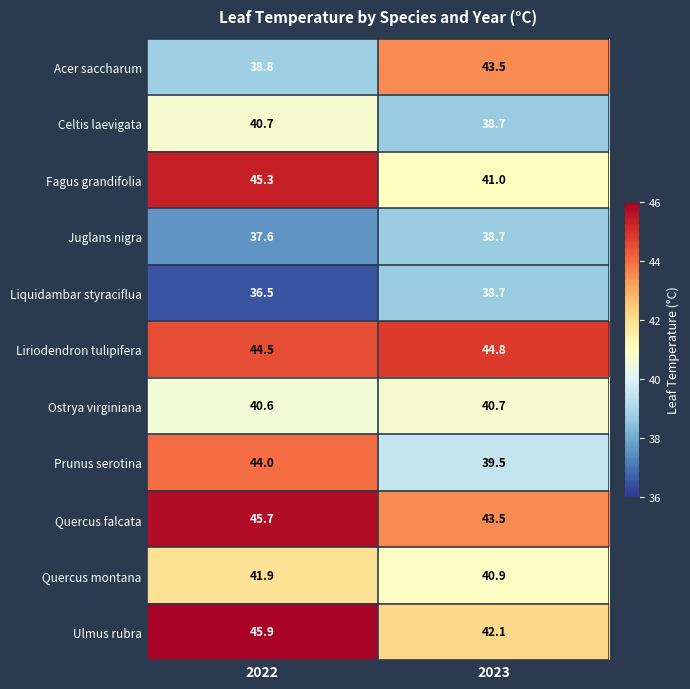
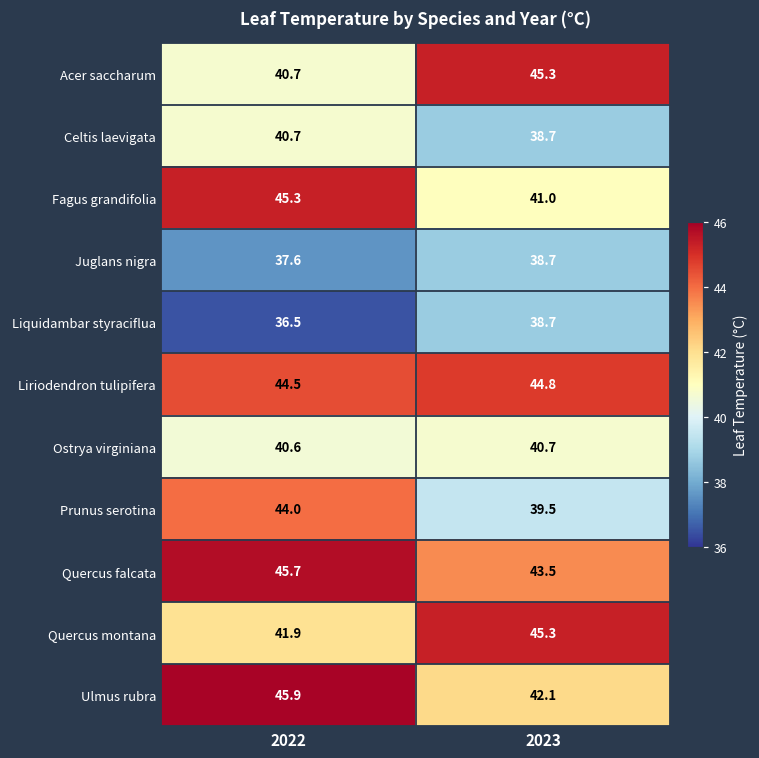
  {
    "Acer saccharum": {
-     "2022": 38.8,
-     "2023": 43.5
+     "2022": 40.7,
+     "2023": 45.3
    },
    "Celtis laevigata": {
      "2022": 40.7,
      "2023": 38.7
    },
    "Fagus grandifolia": {
      "2022": 45.3,
      "2023": 41.0
    },
    "Juglans nigra": {
      "2022": 37.6,
      "2023": 38.7
    },
    "Liquidambar styraciflua": {
      "2022": 36.5,
      "2023": 38.7
    },
    "Liriodendron tulipifera": {
      "2022": 44.5,
      "2023": 44.8
    },
    "Ostrya virginiana": {
      "2022": 40.6,
      "2023": 40.7
    },
    "Prunus serotina": {
      "2022": 44.0,
      "2023": 39.5
    },
    "Quercus falcata": {
      "2022": 45.7,
      "2023": 43.5
    },
    "Quercus montana": {
      "2022": 41.9,
-     "2023": 40.9
+     "2023": 45.3
    },
    "Ulmus rubra": {
      "2022": 45.9,
      "2023": 42.1
    }
  }
